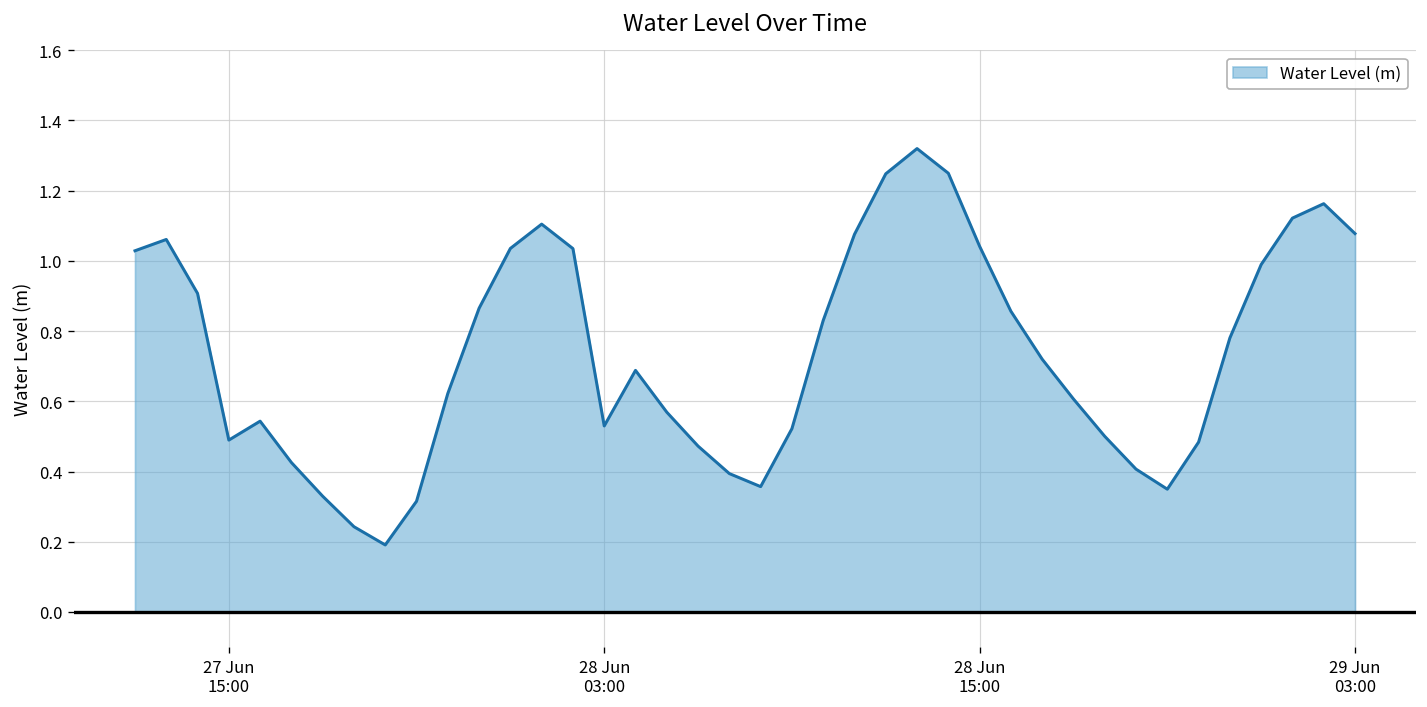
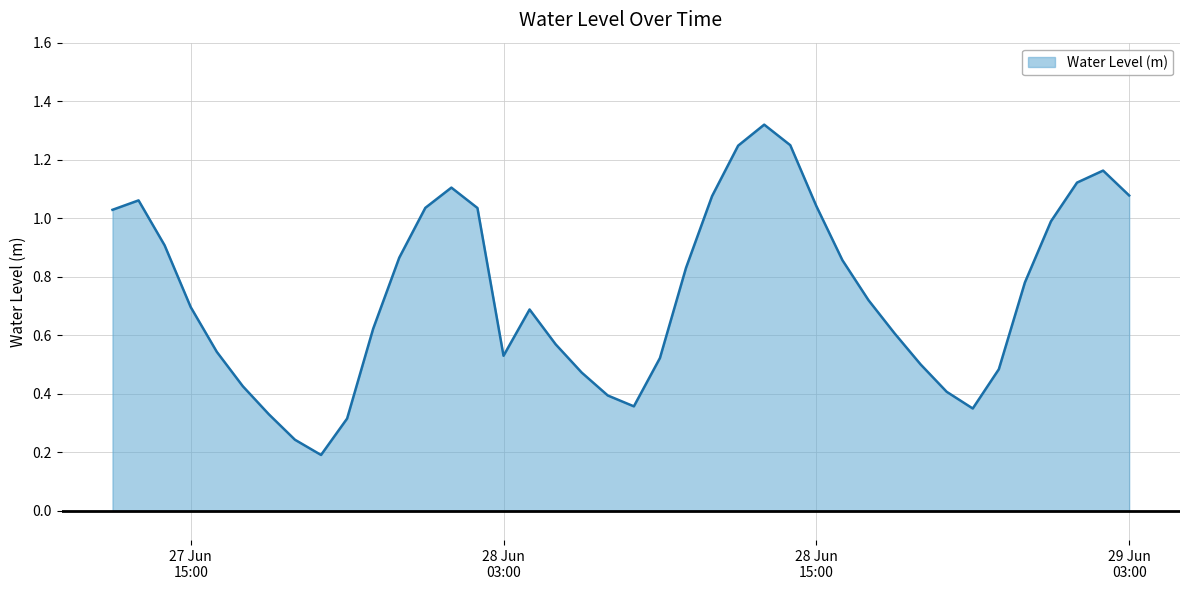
  {
-   "27 Jun 15:00": 0.49,
+   "27 Jun 15:00": 0.70,
    "28 Jun 03:00": 0.53,
    "28 Jun 15:00": 1.04,
    "29 Jun 03:00": 1.08
  }
